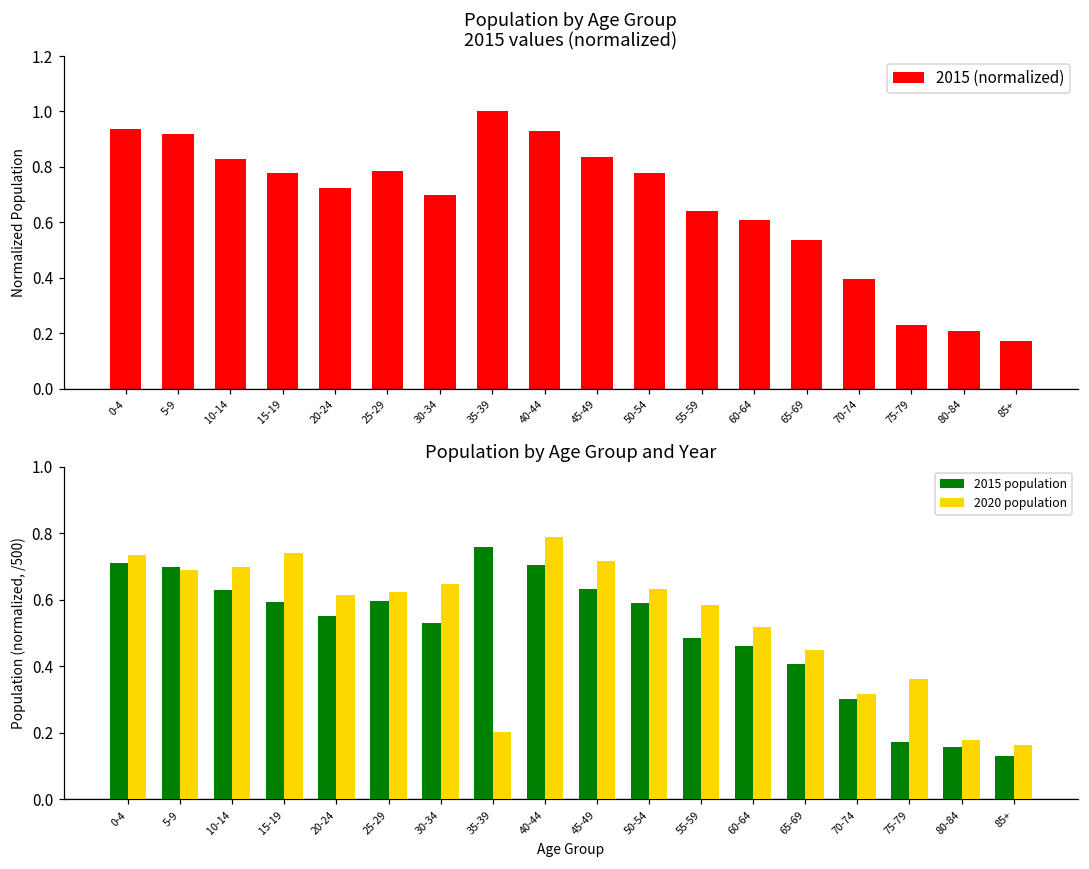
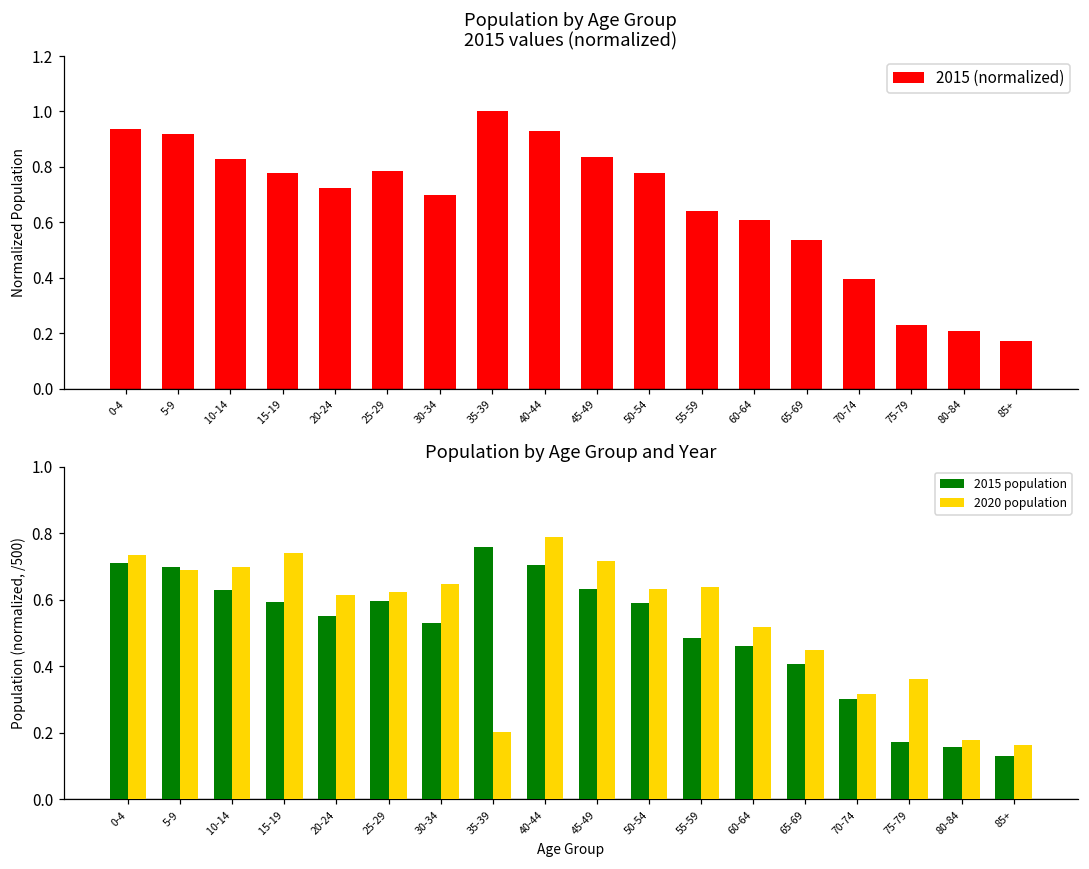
  {
    "Population by Age Group 2015 values (normalized)": {
      "0-4": 0.94,
      "5-9": 0.92,
      "10-14": 0.83,
      "15-19": 0.78,
      "20-24": 0.73,
      "25-29": 0.79,
      "30-34": 0.70,
      "35-39": 1.00,
      "40-44": 0.93,
      "45-49": 0.83,
      "50-54": 0.78,
      "55-59": 0.64,
      "60-64": 0.61,
      "65-69": 0.54,
      "70-74": 0.40,
      "75-79": 0.23,
      "80-84": 0.21,
      "85+": 0.17
    },
    "Population by Age Group and Year": {
      "2015 population": {
        "0-4": 0.71,
        "5-9": 0.70,
        "10-14": 0.63,
        "15-19": 0.59,
        "20-24": 0.55,
        "25-29": 0.60,
        "30-34": 0.53,
        "35-39": 0.76,
        "40-44": 0.71,
        "45-49": 0.63,
        "50-54": 0.59,
        "55-59": 0.49,
        "60-64": 0.46,
        "65-69": 0.41,
        "70-74": 0.30,
        "75-79": 0.17,
        "80-84": 0.16,
        "85+": 0.13
      },
      "2020 population": {
        "0-4": 0.73,
        "5-9": 0.69,
        "10-14": 0.70,
        "15-19": 0.74,
        "20-24": 0.61,
        "25-29": 0.63,
        "30-34": 0.65,
        "35-39": 0.20,
        "40-44": 0.79,
        "45-49": 0.72,
        "50-54": 0.63,
-       "55-59": 0.59,
+       "55-59": 0.64,
        "60-64": 0.52,
        "65-69": 0.45,
        "70-74": 0.32,
        "75-79": 0.36,
        "80-84": 0.18,
        "85+": 0.16
      }
    }
  }
